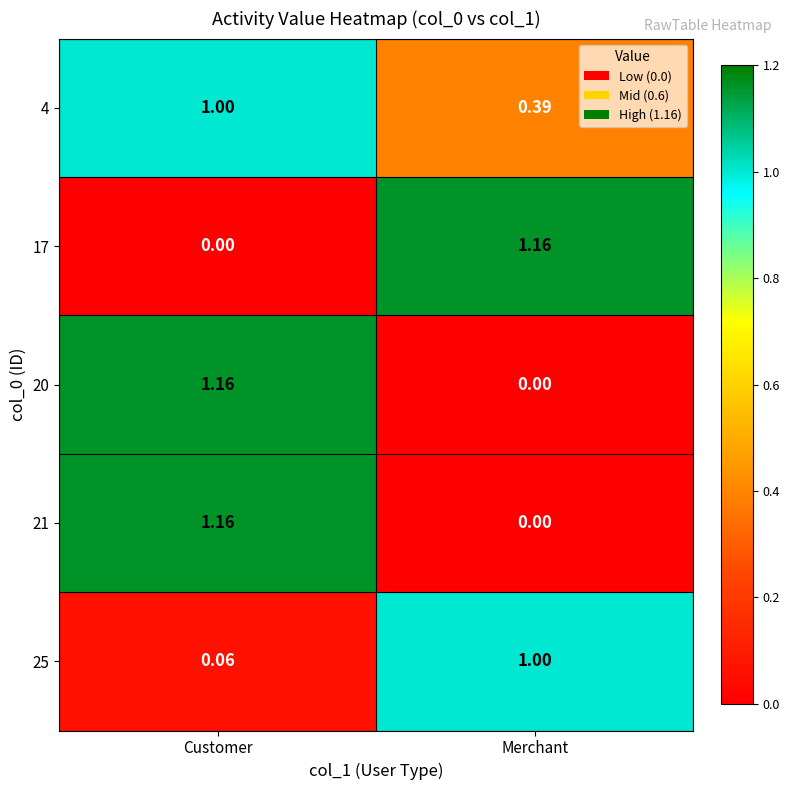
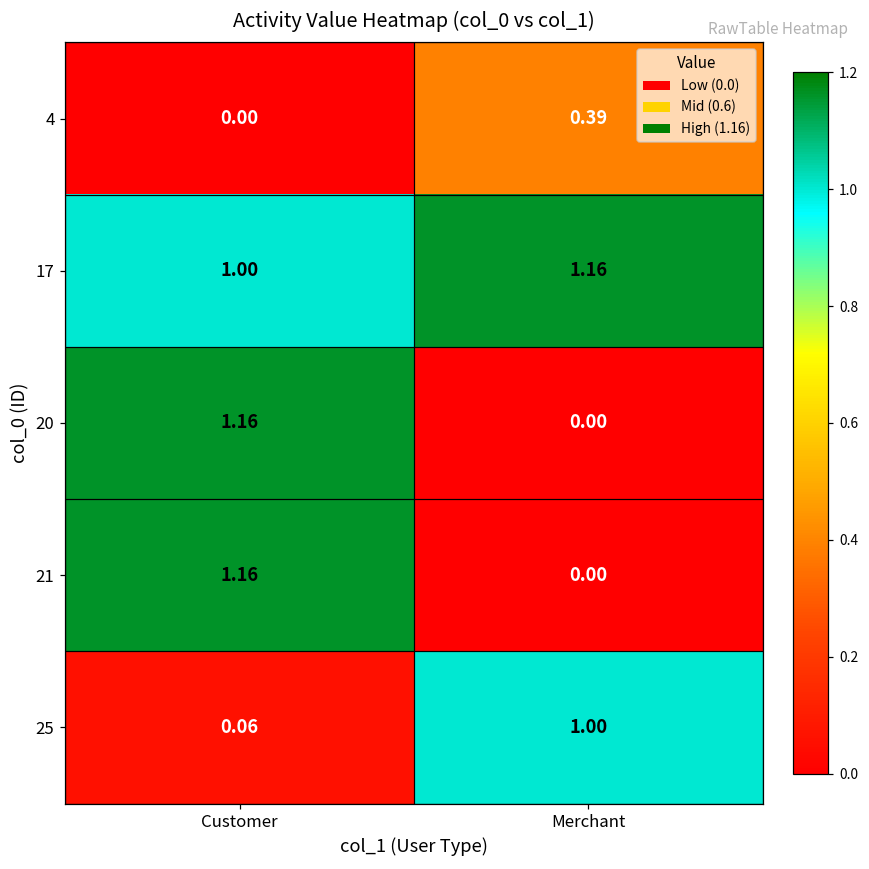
  {
    "4": {
-     "Customer": 1.00,
+     "Customer": 0.00,
      "Merchant": 0.39
    },
    "17": {
-     "Customer": 0.00,
+     "Customer": 1.00,
      "Merchant": 1.16
    },
    "20": {
      "Customer": 1.16,
      "Merchant": 0.00
    },
    "21": {
      "Customer": 1.16,
      "Merchant": 0.00
    },
    "25": {
      "Customer": 0.06,
      "Merchant": 1.00
    }
  }
